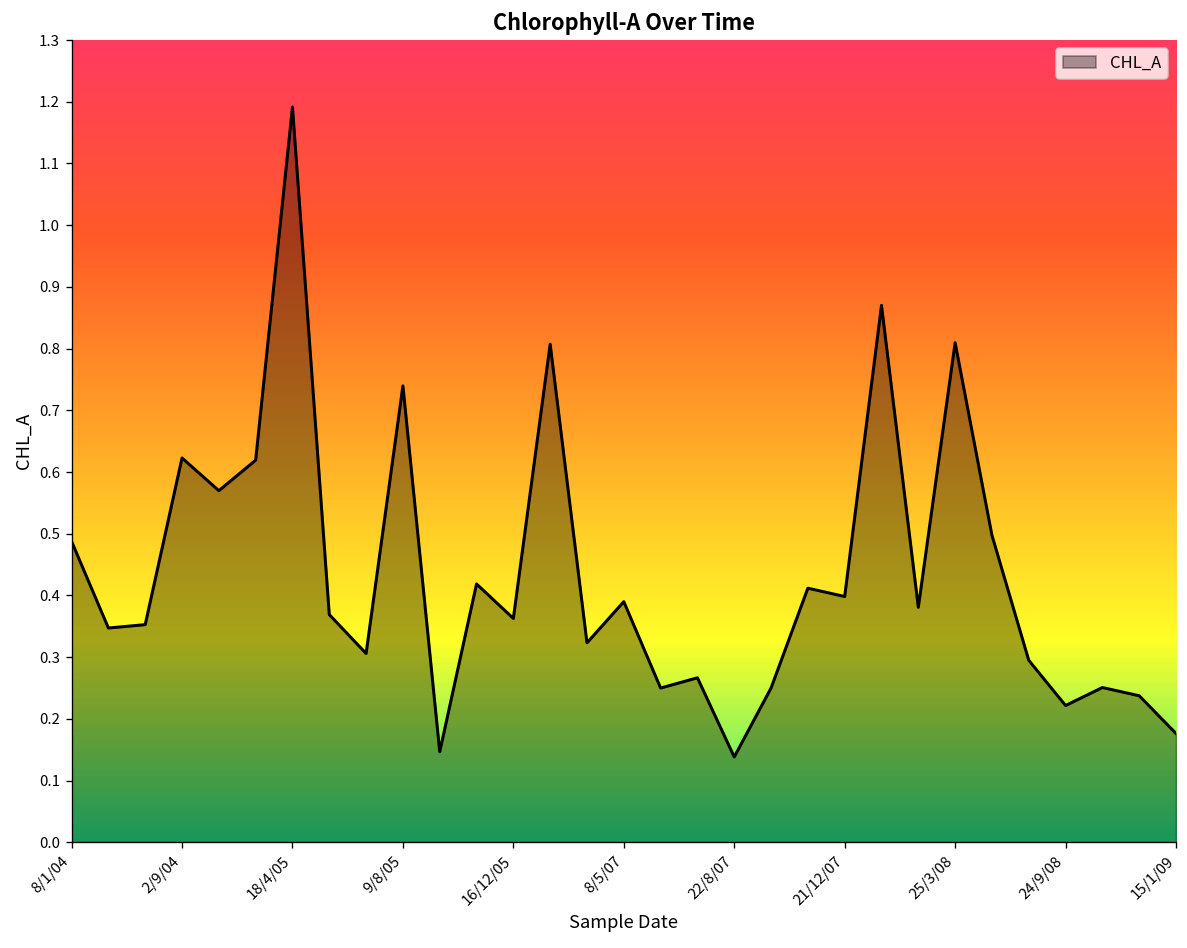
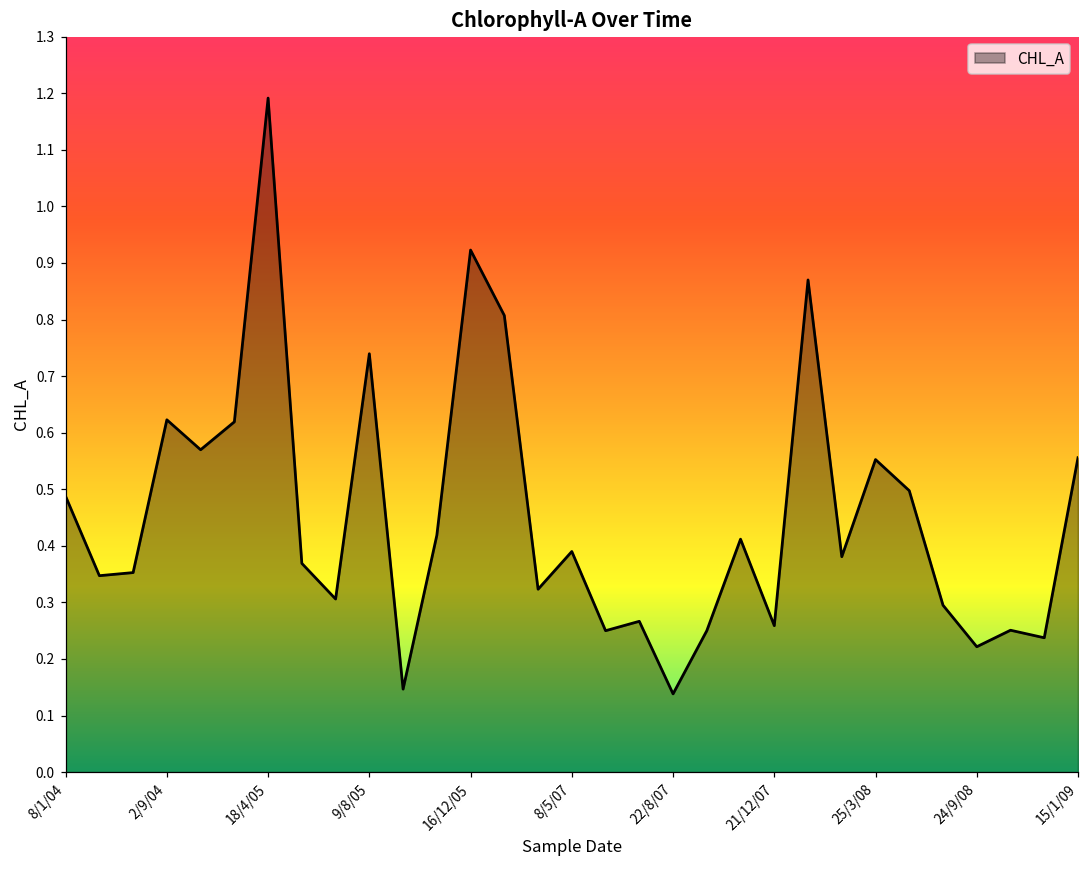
  {
    "8/1/04": 0.49,
    "2/9/04": 0.62,
    "18/4/05": 1.19,
    "9/8/05": 0.74,
-   "16/12/05": 0.36,
+   "16/12/05": 0.92,
    "8/5/07": 0.39,
    "22/8/07": 0.14,
-   "21/12/07": 0.40,
-   "25/3/08": 0.81,
+   "21/12/07": 0.26,
+   "25/3/08": 0.55,
    "24/9/08": 0.22,
-   "15/1/09": 0.18
+   "15/1/09": 0.56
  }
